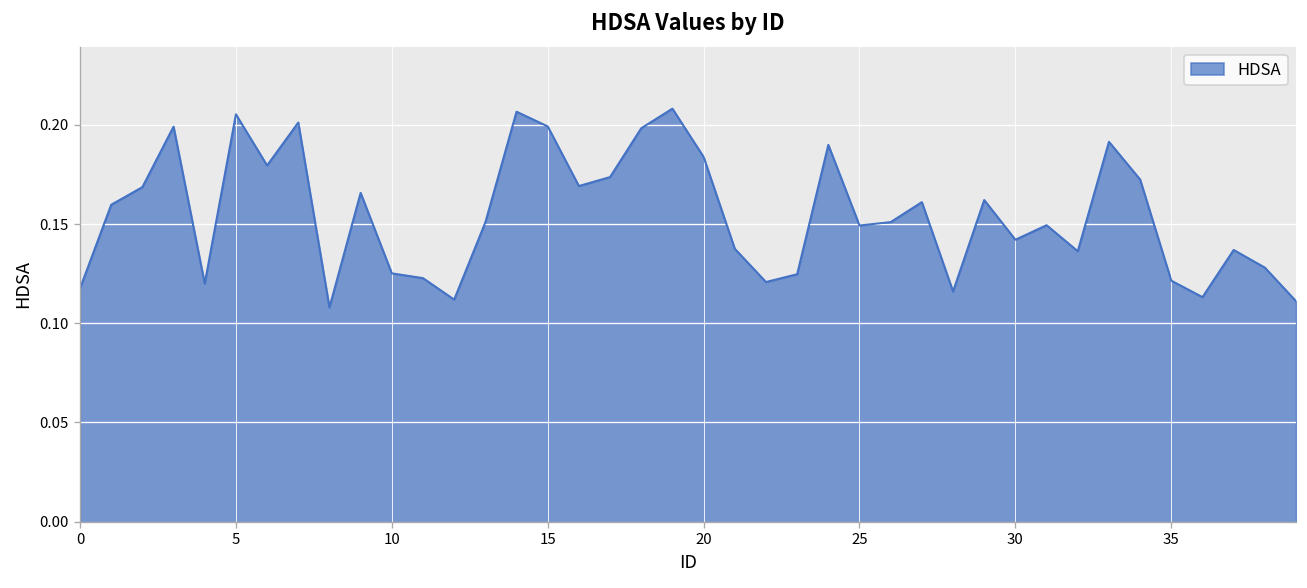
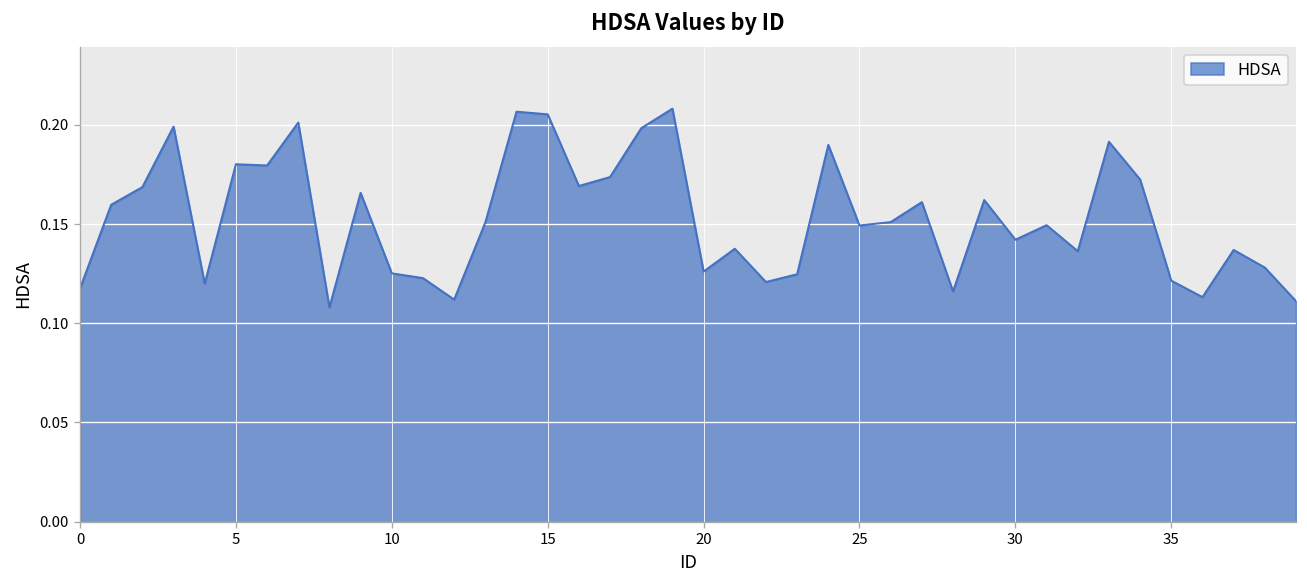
  {
    "0": 0.118,
-   "5": 0.205,
+   "5": 0.180,
    "10": 0.125,
-   "15": 0.199,
-   "20": 0.184,
+   "15": 0.205,
+   "20": 0.126,
    "25": 0.149,
    "30": 0.142,
    "35": 0.121
  }
